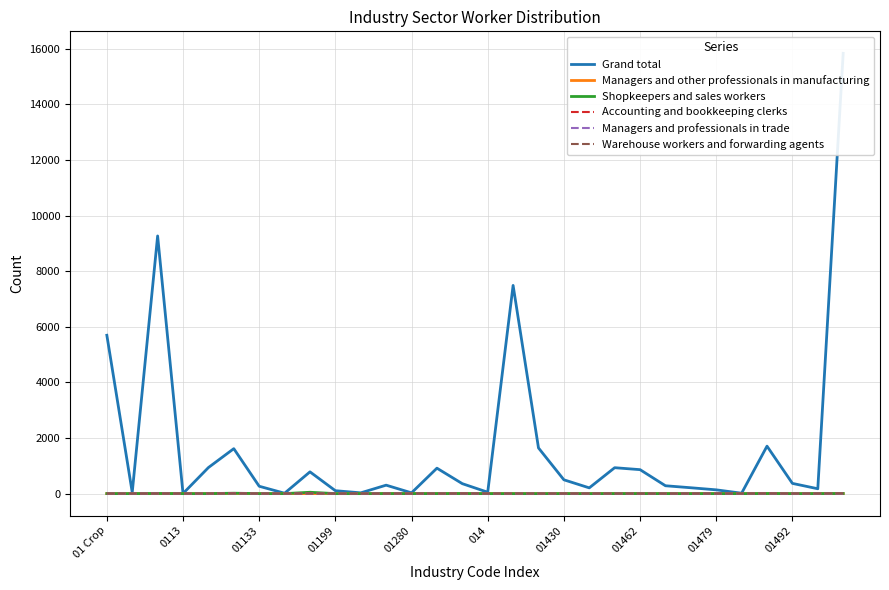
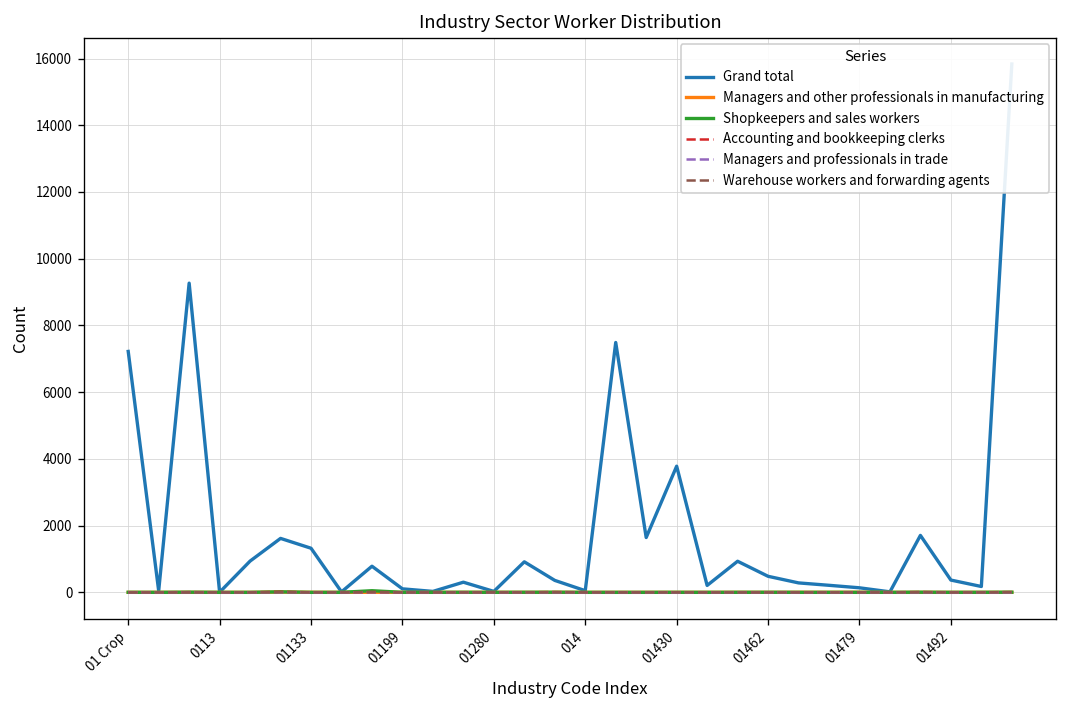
  {
    "Grand total": {
-     "01 Crop": 5700,
-     "01133": 300,
+     "01 Crop": 7200,
+     "01133": 1300,
      "01199": 100,
-     "01430": 500,
-     "01462": 900,
+     "01430": 3800,
+     "01462": 500,
      "01479": 100,
      "01492": 400
    }
  }
